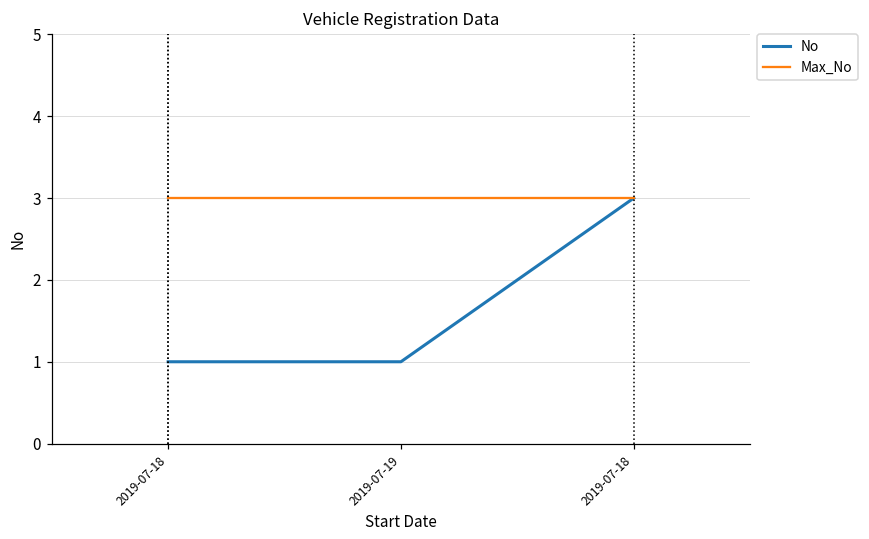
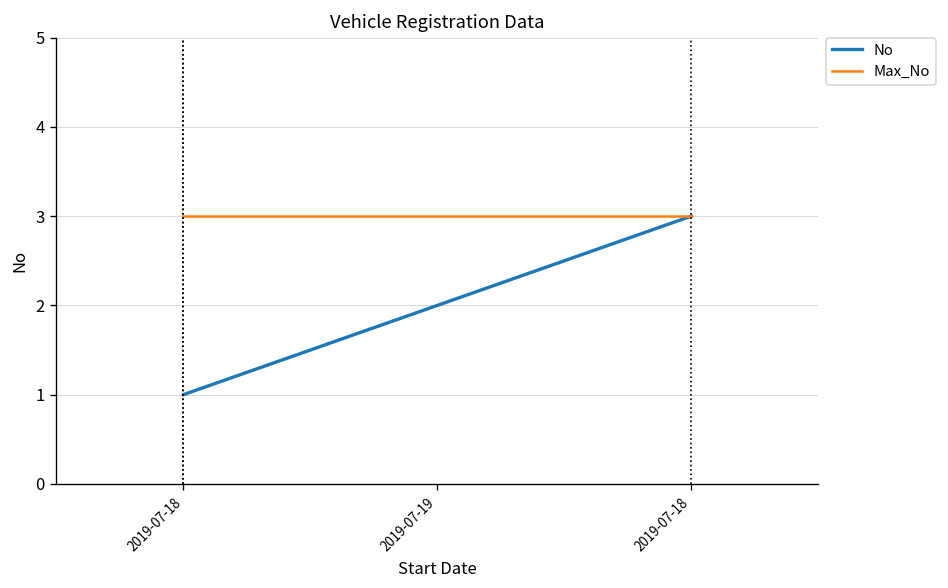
  {
    "No": {
-     "2019-07-19": 1
+     "2019-07-19": 2
    },
    "Max_No": {
      "2019-07-19": 3
    }
  }
